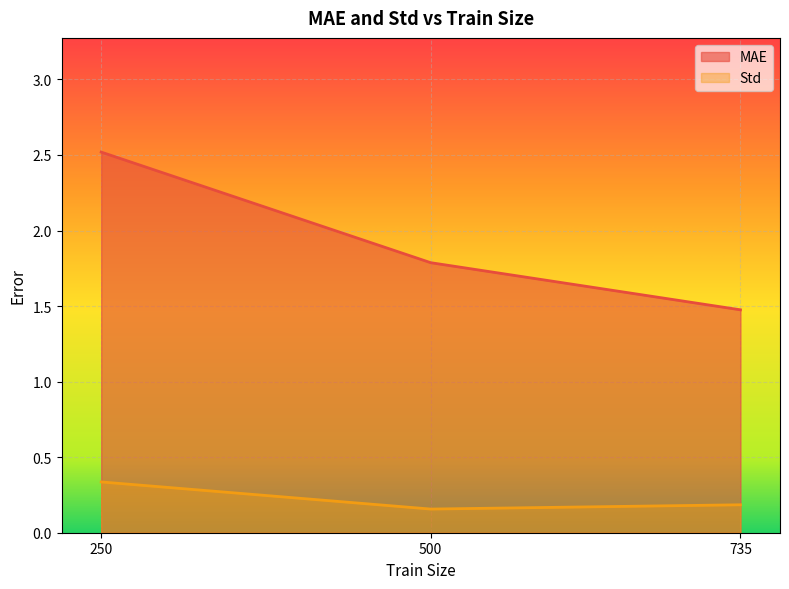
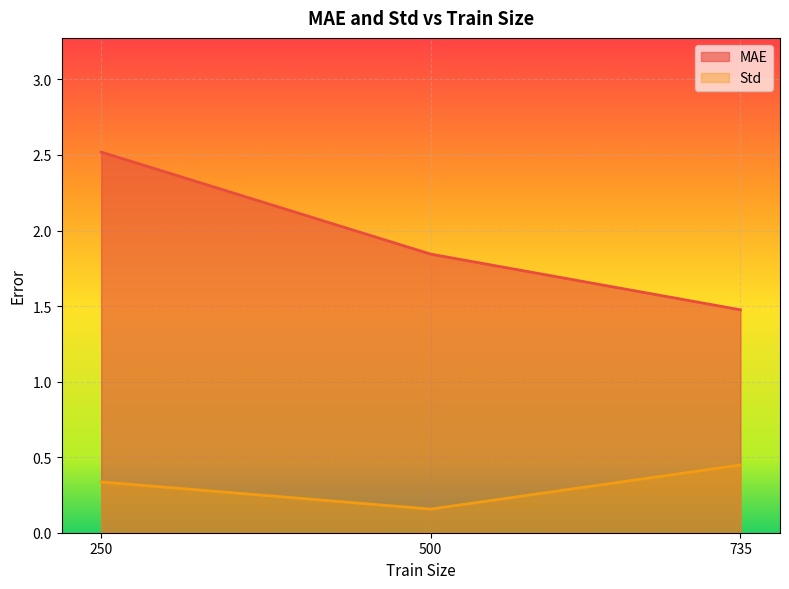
  {
    "MAE": {
      "250": 2.52,
-     "500": 1.79,
+     "500": 1.84,
      "735": 1.48
    },
    "Std": {
      "250": 0.34,
      "500": 0.16,
-     "735": 0.18
+     "735": 0.45
    }
  }
